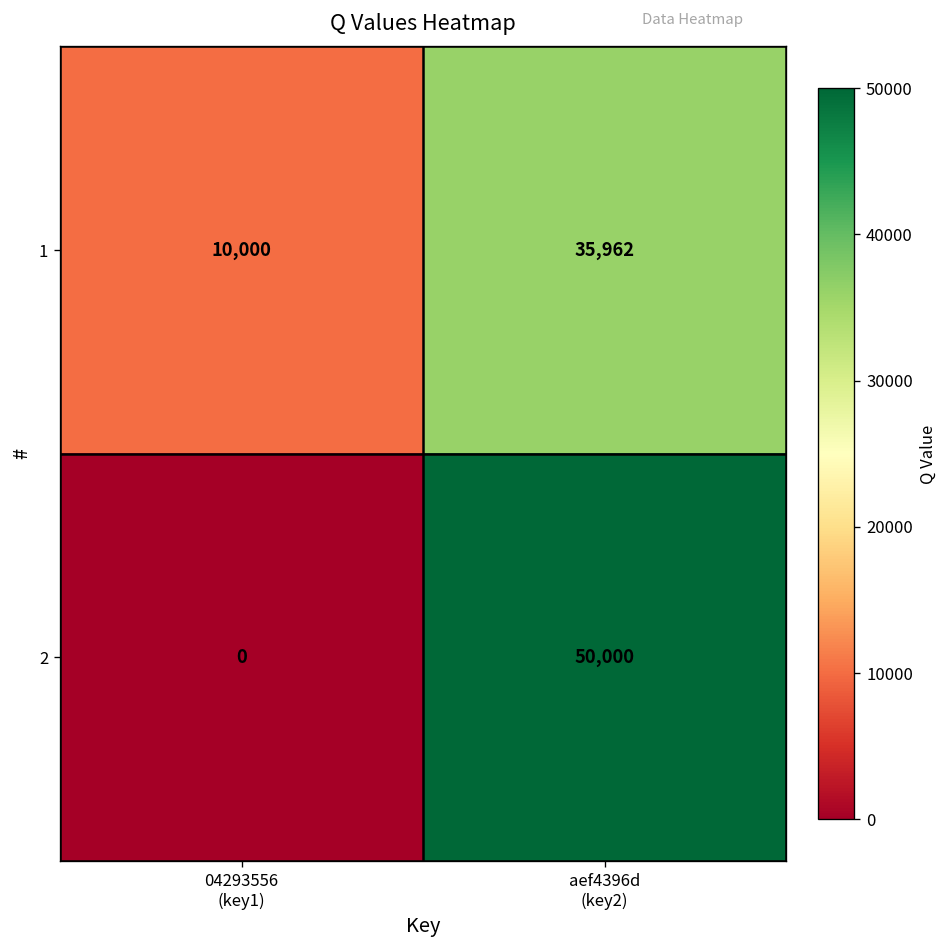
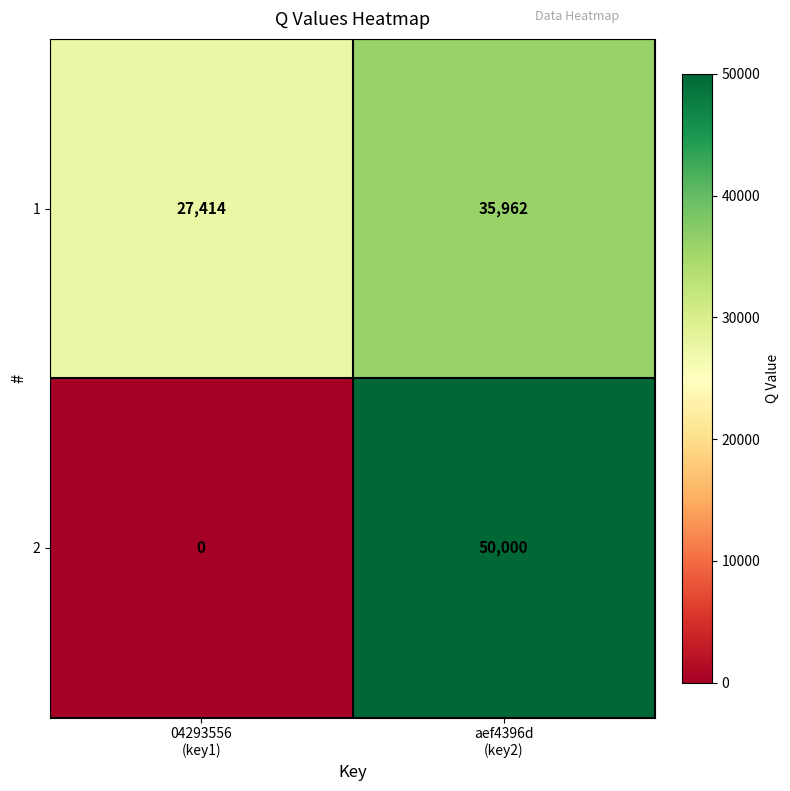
  {
    "1": {
-     "04293556 (key1)": "10,000",
+     "04293556 (key1)": "27,414",
      "aef4396d (key2)": "35,962"
    },
    "2": {
      "04293556 (key1)": "0",
      "aef4396d (key2)": "50,000"
    }
  }
